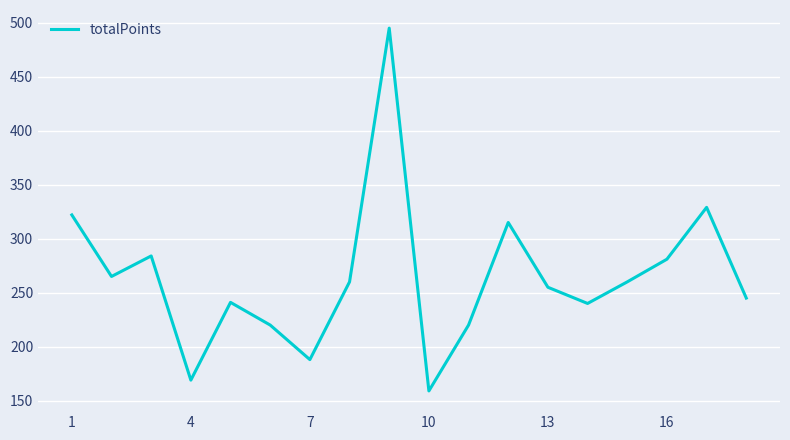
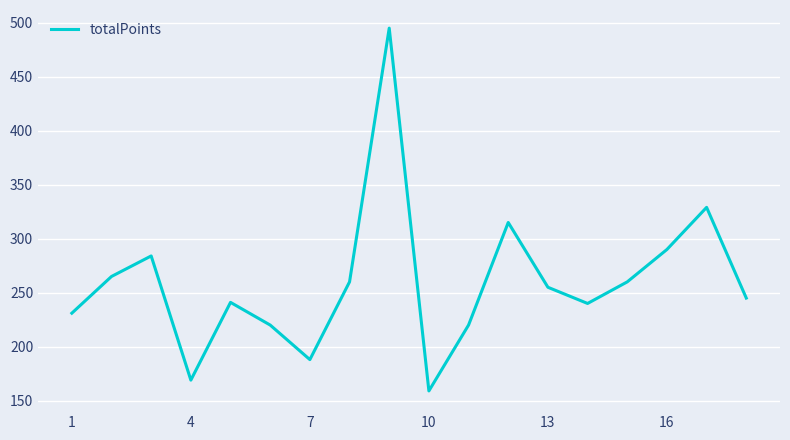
  {
-   "1": 322,
+   "1": 231,
    "4": 169,
    "7": 188,
    "10": 159,
    "13": 255,
-   "16": 281
+   "16": 290
  }
